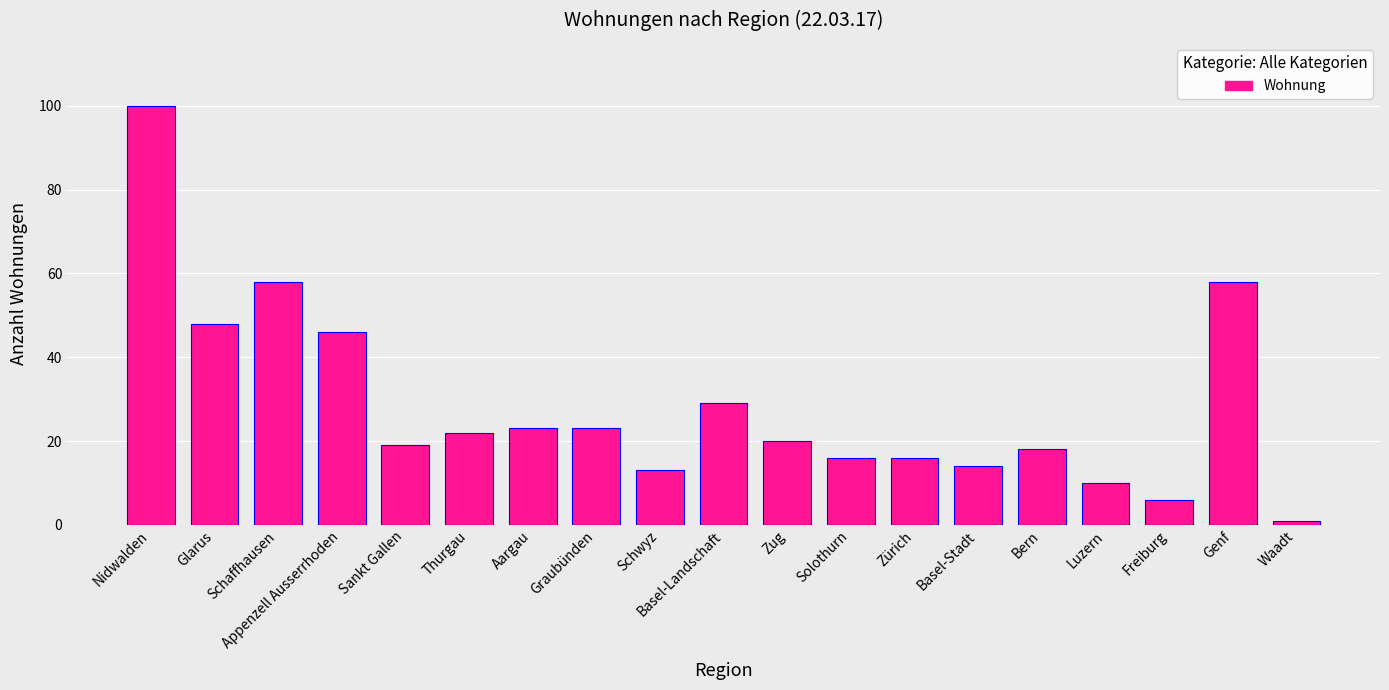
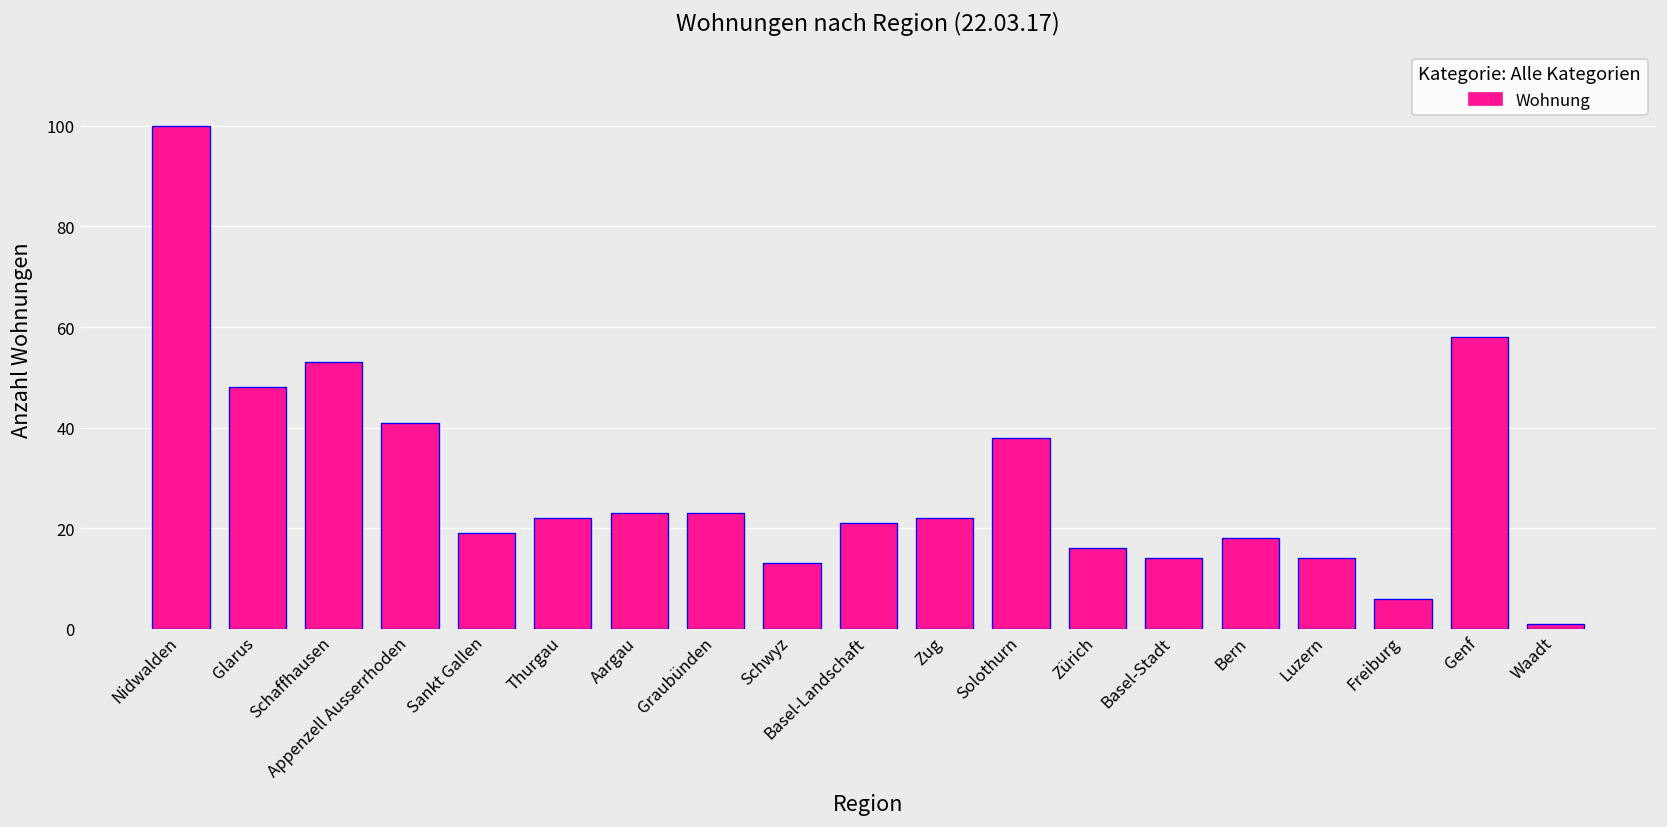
  {
    "Nidwalden": 100,
    "Glarus": 48,
-   "Schaffhausen": 58,
-   "Appenzell Ausserrhoden": 46,
+   "Schaffhausen": 53,
+   "Appenzell Ausserrhoden": 41,
    "Sankt Gallen": 19,
    "Thurgau": 22,
    "Aargau": 23,
    "Graubünden": 23,
    "Schwyz": 13,
-   "Basel-Landschaft": 29,
-   "Zug": 20,
-   "Solothurn": 16,
+   "Basel-Landschaft": 21,
+   "Zug": 22,
+   "Solothurn": 38,
    "Zürich": 16,
    "Basel-Stadt": 14,
    "Bern": 18,
-   "Luzern": 10,
+   "Luzern": 14,
    "Freiburg": 6,
    "Genf": 58,
    "Waadt": 1
  }
